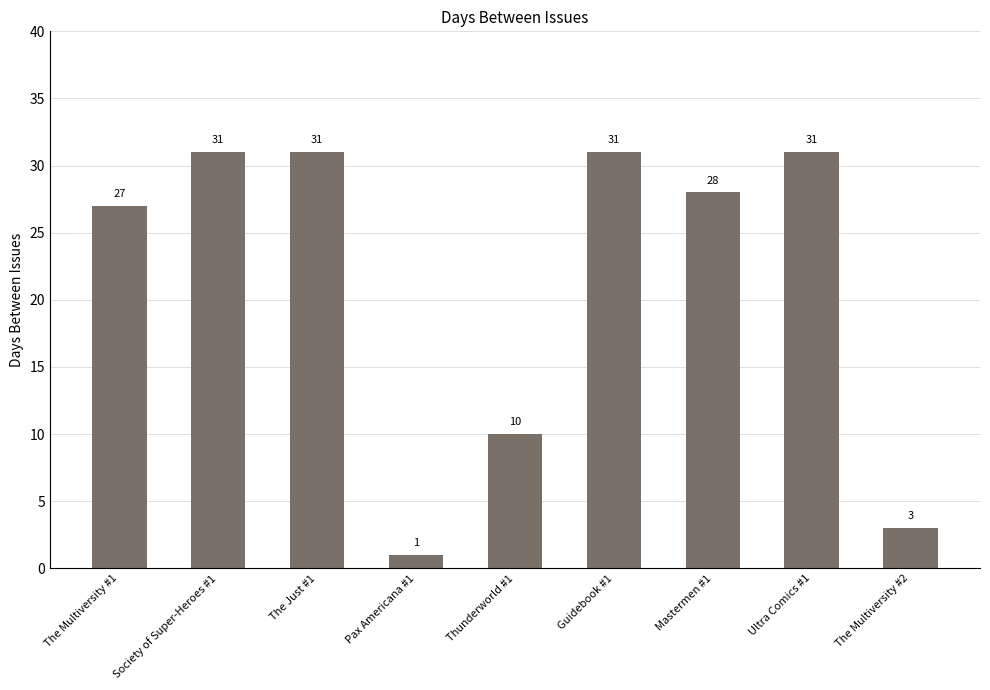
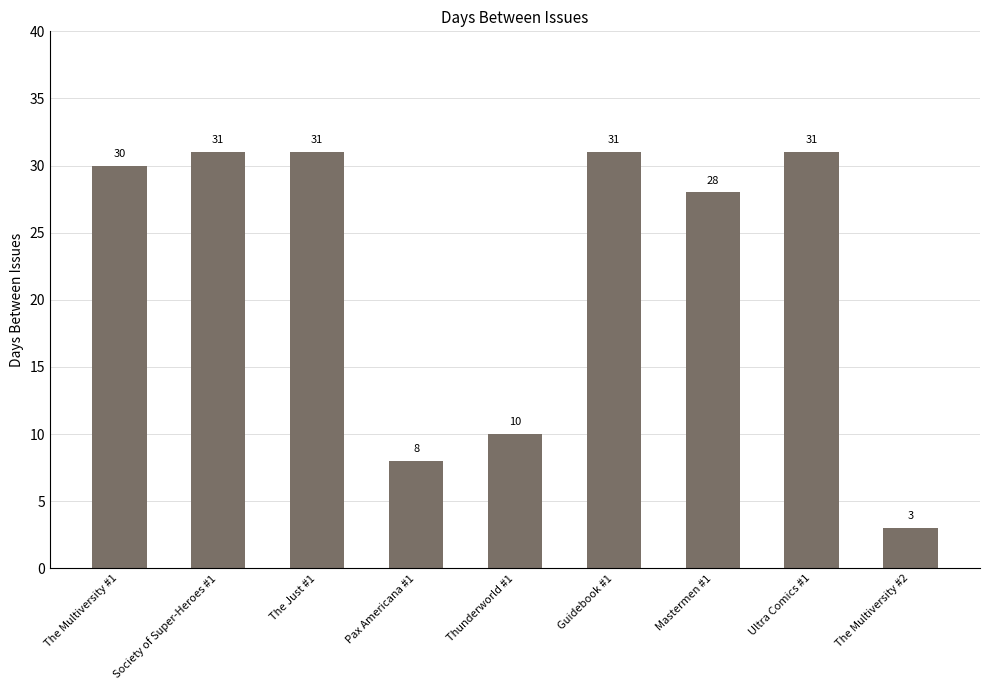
  {
-   "The Multiversity #1": 27,
+   "The Multiversity #1": 30,
    "Society of Super-Heroes #1": 31,
    "The Just #1": 31,
-   "Pax Americana #1": 1,
+   "Pax Americana #1": 8,
    "Thunderworld #1": 10,
    "Guidebook #1": 31,
    "Mastermen #1": 28,
    "Ultra Comics #1": 31,
    "The Multiversity #2": 3
  }
